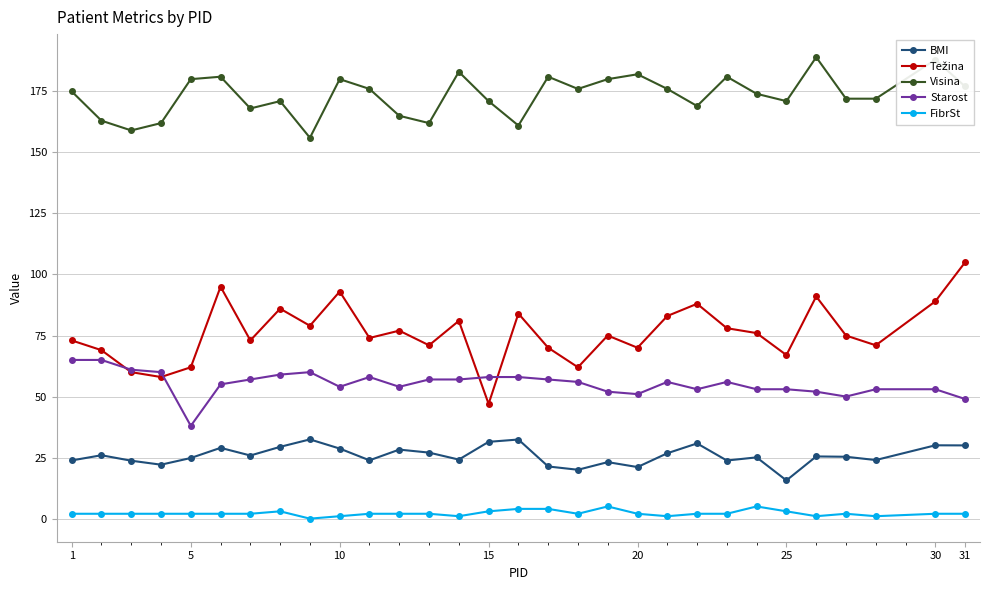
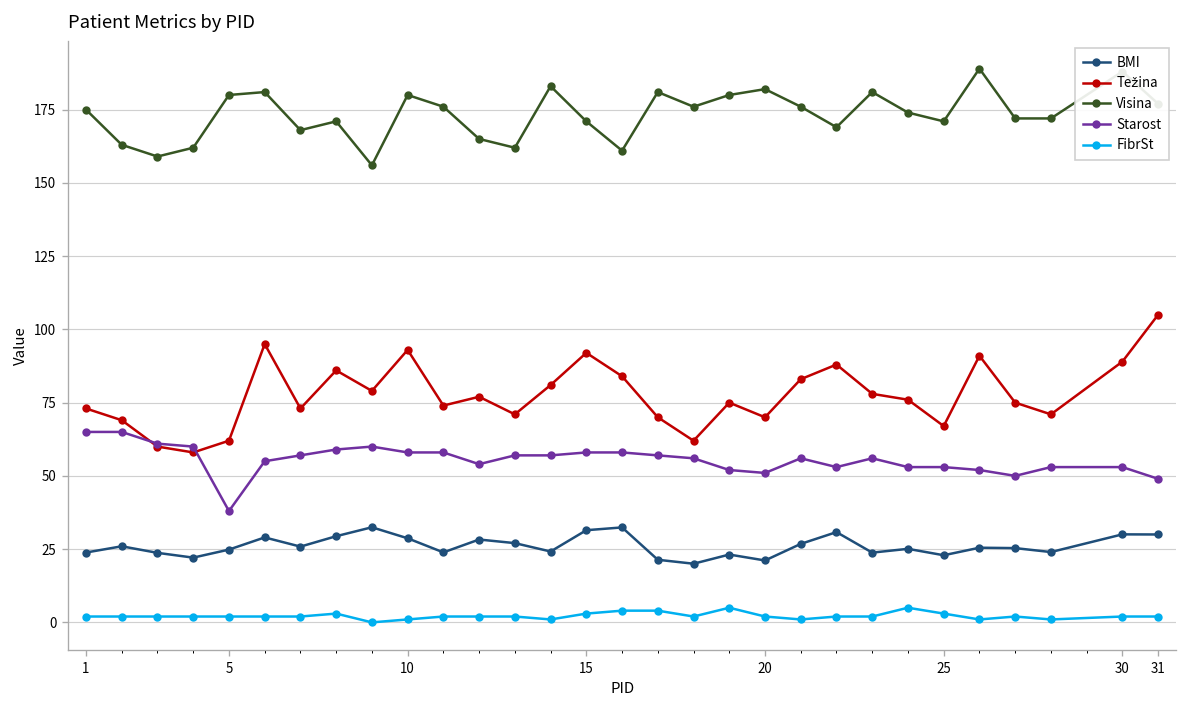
  {
    "BMI": {
      "1": 24,
      "5": 25,
      "10": 29,
      "15": 31,
      "20": 21,
-     "25": 16,
+     "25": 23,
      "30": 30,
      "31": 30
    },
    "Težina": {
      "1": 73,
      "5": 62,
      "10": 93,
-     "15": 47,
+     "15": 92,
      "20": 70,
      "25": 67,
      "30": 89,
      "31": 105
    },
    "Visina": {
      "1": 175,
      "5": 180,
      "10": 180,
      "15": 171,
      "20": 182,
      "25": 171
    },
    "Starost": {
      "1": 65,
      "5": 38,
-     "10": 54,
+     "10": 58,
      "15": 58,
      "20": 51,
      "25": 53,
      "30": 53,
      "31": 49
    },
    "FibrSt": {
      "1": 2,
      "5": 2,
      "10": 1,
      "15": 3,
      "20": 2,
      "25": 3,
      "30": 2,
      "31": 2
    }
  }
